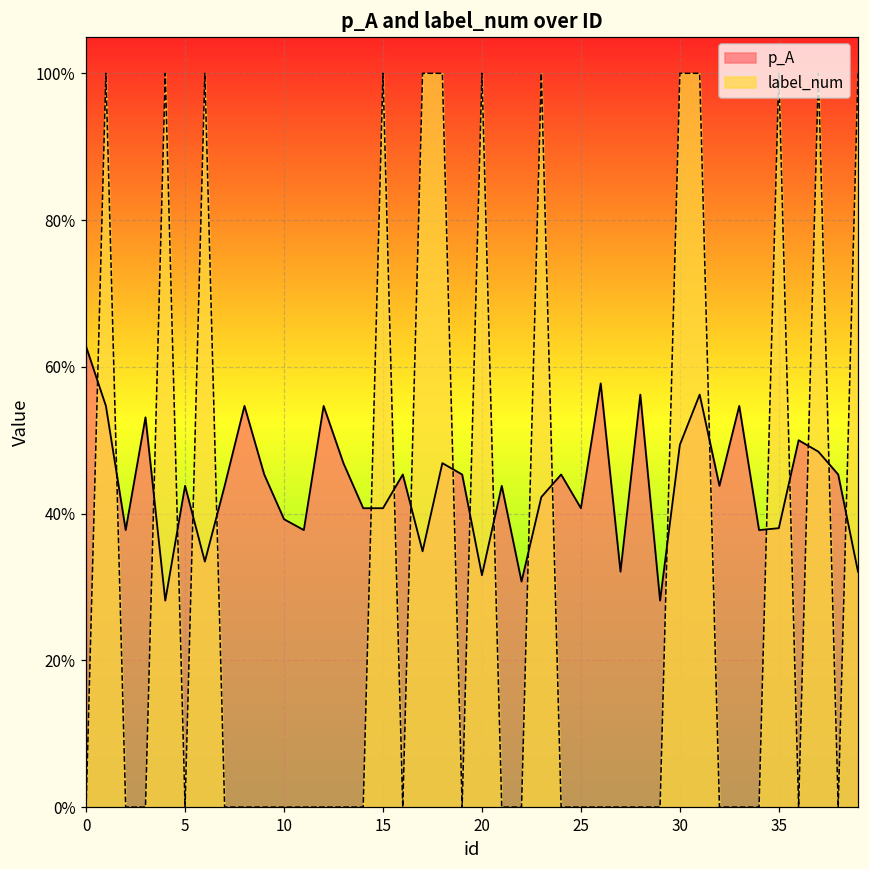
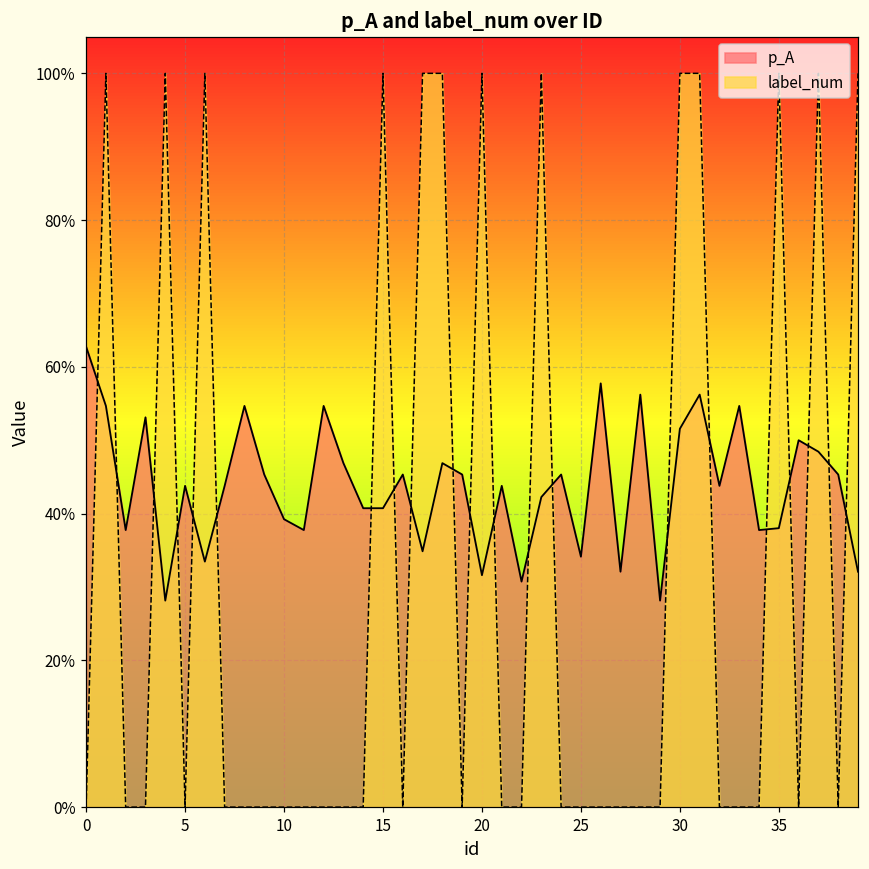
  {
    "p_A": {
      "0": "63%",
      "5": "44%",
      "10": "39%",
      "15": "41%",
      "20": "32%",
-     "25": "41%",
-     "30": "49%",
+     "25": "34%",
+     "30": "52%",
      "35": "38%"
    },
    "label_num": {
      "0": "0%",
      "5": "0%",
      "10": "0%",
      "15": "100%",
      "20": "100%",
      "25": "0%",
      "30": "100%"
    }
  }
